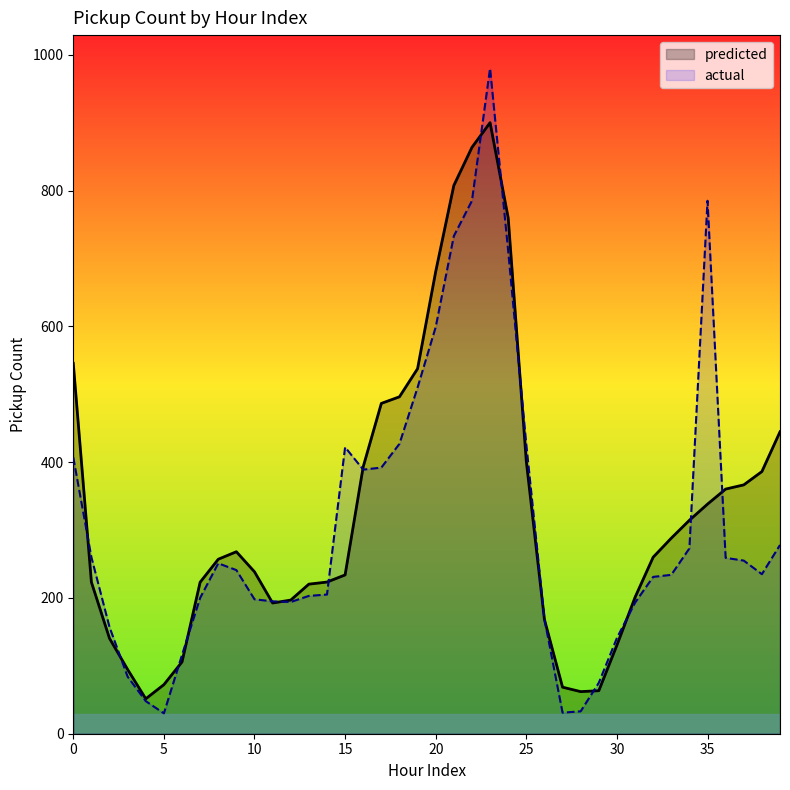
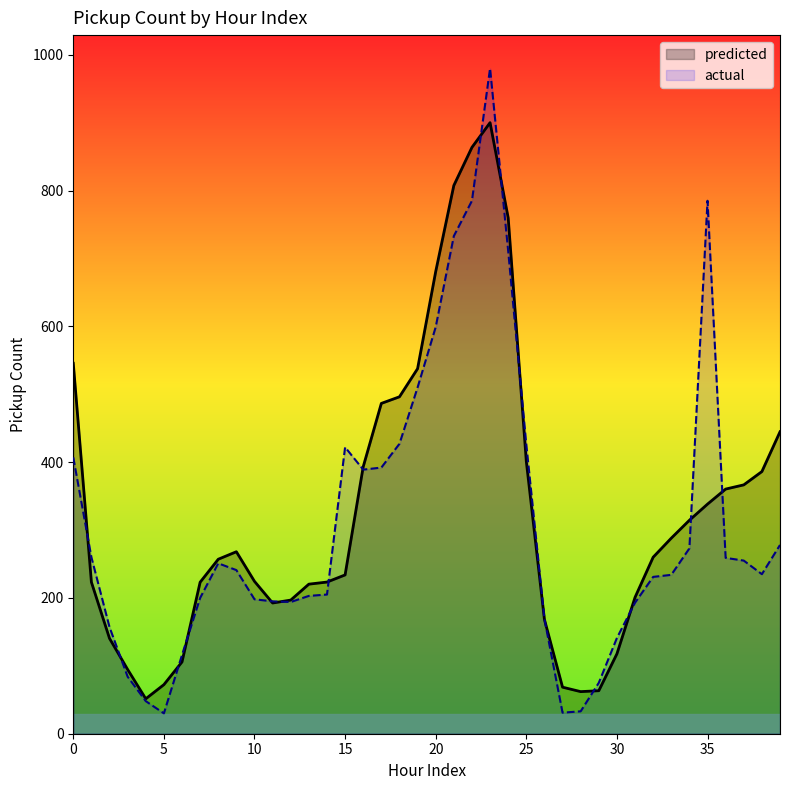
  {
    "predicted": {
      "0": 550,
      "5": 70,
-     "10": 240,
+     "10": 220,
      "15": 230,
      "20": 680,
      "25": 400,
-     "30": 130,
+     "30": 120,
      "35": 340
    },
    "actual": {
      "0": 410,
      "5": 30,
      "10": 200,
      "15": 420,
      "20": 600,
      "25": 430,
      "30": 140,
      "35": 790
    }
  }
